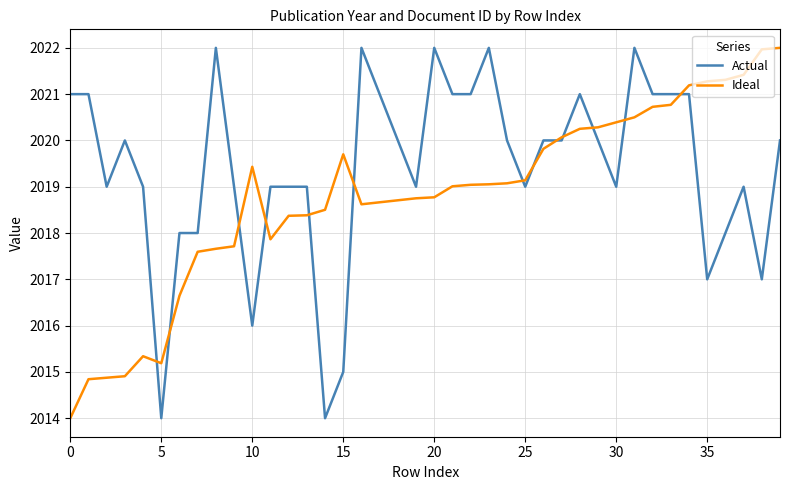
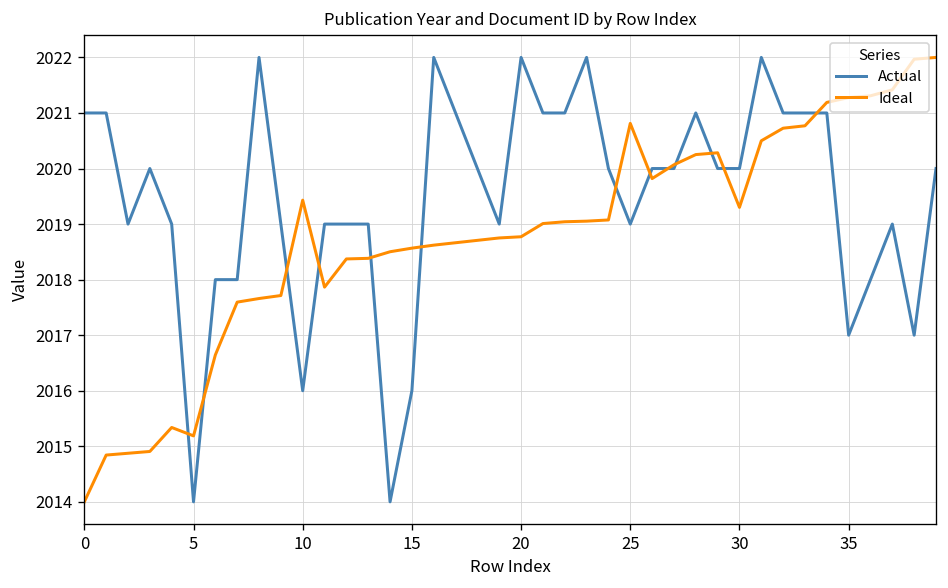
  {
    "Actual": {
      "0": 2021,
      "5": 2014,
      "10": 2016,
-     "15": 2015,
+     "15": 2016,
      "20": 2022,
      "25": 2019,
-     "30": 2019,
+     "30": 2020,
      "35": 2017
    },
    "Ideal": {
      "0": 2014.0,
      "5": 2015.2,
      "10": 2019.4,
-     "15": 2019.7,
+     "15": 2018.6,
      "20": 2018.8,
-     "25": 2019.1,
-     "30": 2020.4
+     "25": 2020.8,
+     "30": 2019.3
    }
  }
